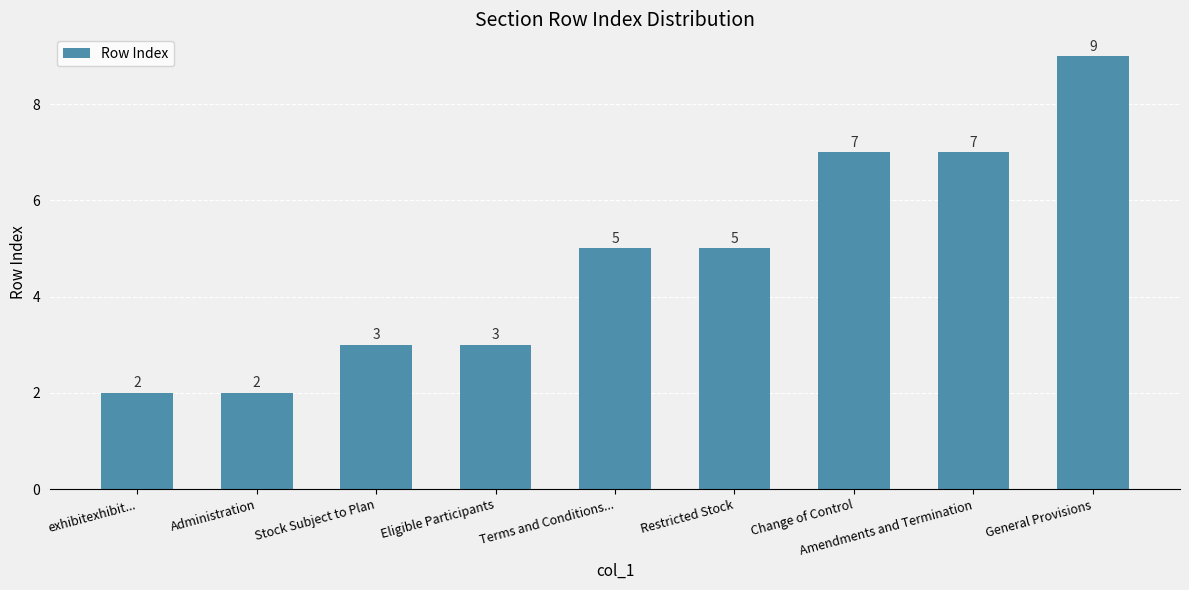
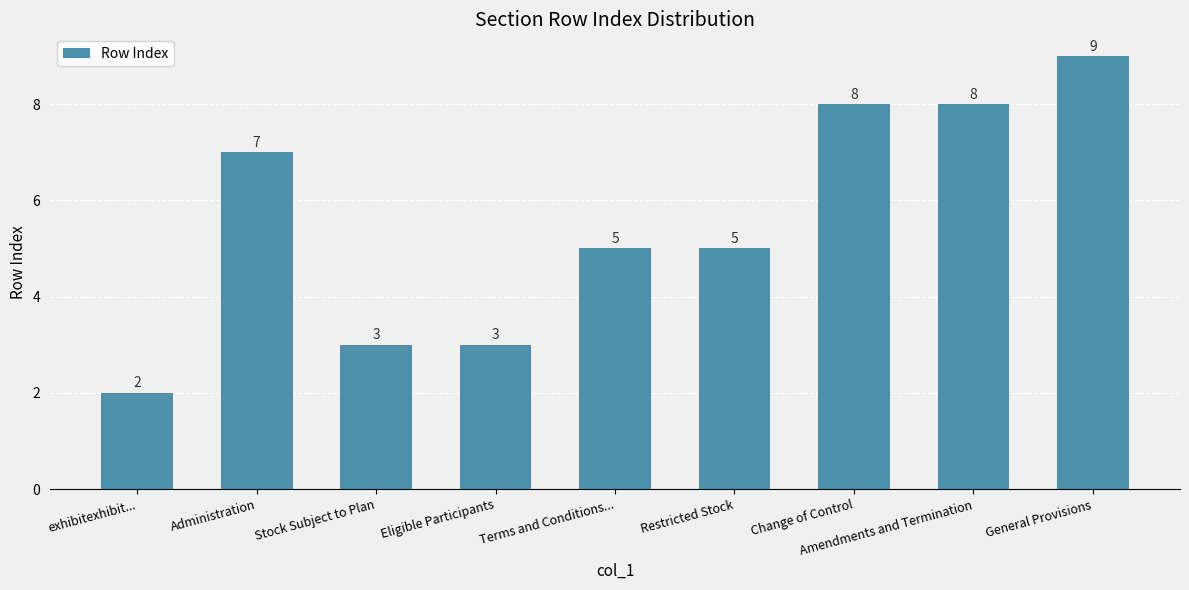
  {
    "exhibitexhibit...": 2,
-   "Administration": 2,
+   "Administration": 7,
    "Stock Subject to Plan": 3,
    "Eligible Participants": 3,
    "Terms and Conditions...": 5,
    "Restricted Stock": 5,
-   "Change of Control": 7,
-   "Amendments and Termination": 7,
+   "Change of Control": 8,
+   "Amendments and Termination": 8,
    "General Provisions": 9
  }
